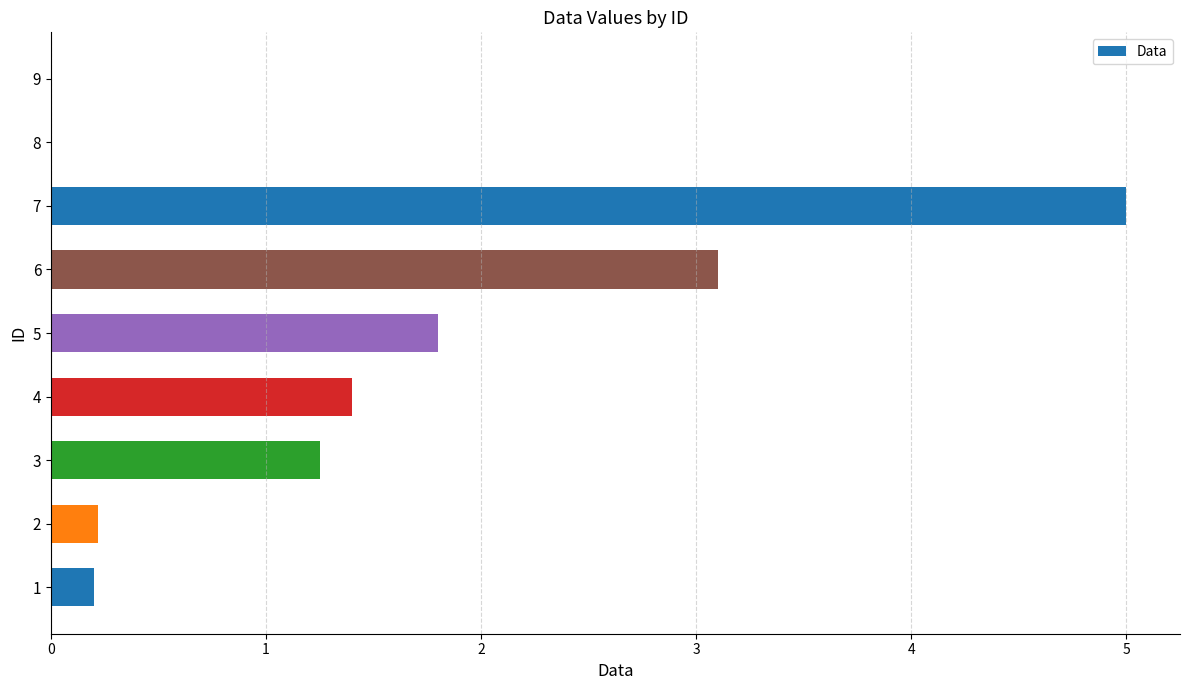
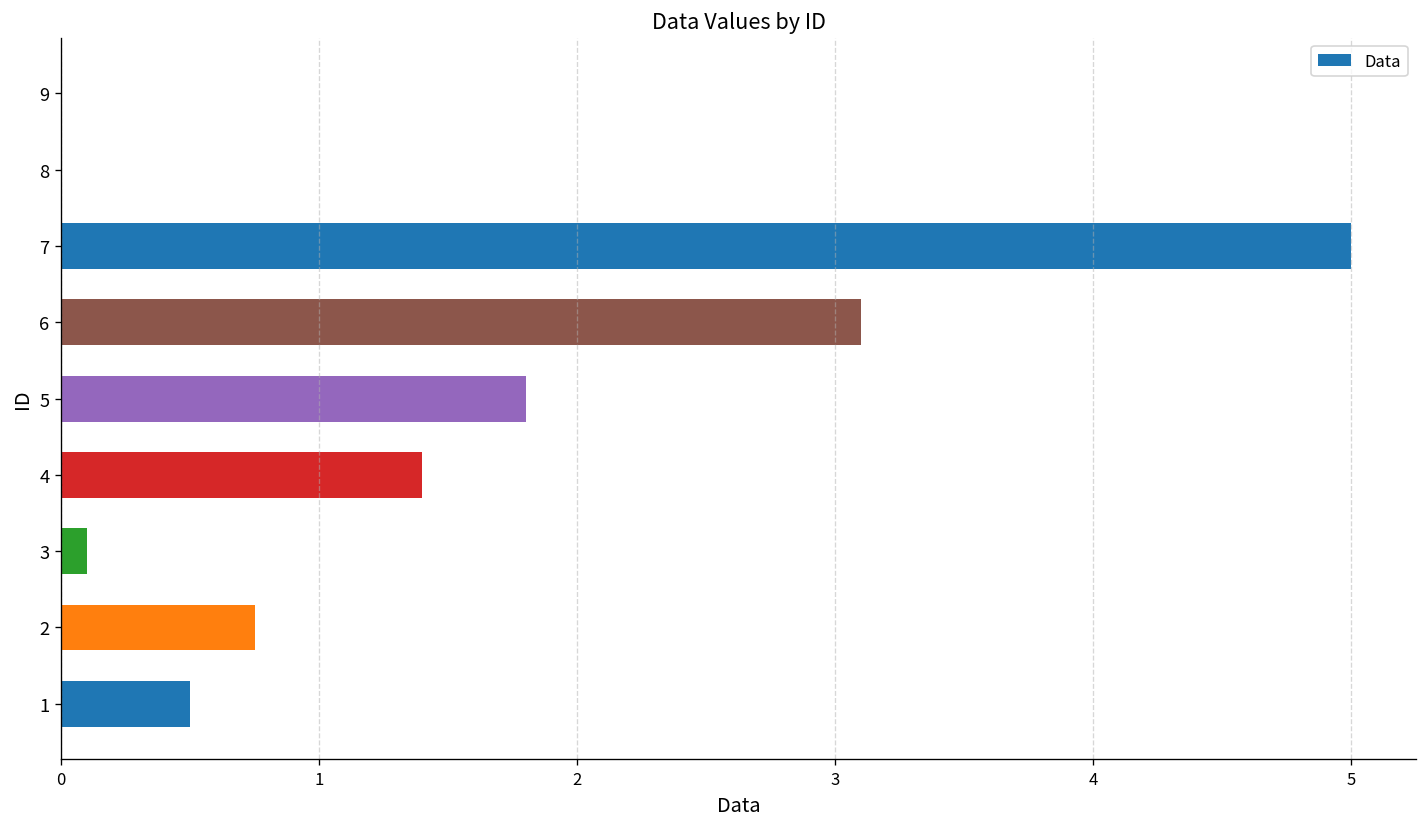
  {
    "9": 0.00,
    "8": 0.00,
    "7": 5.00,
    "6": 3.10,
    "5": 1.80,
    "4": 1.40,
-   "3": 1.25,
-   "2": 0.22,
-   "1": 0.2
+   "3": 0.10,
+   "2": 0.75,
+   "1": 0.5
  }
